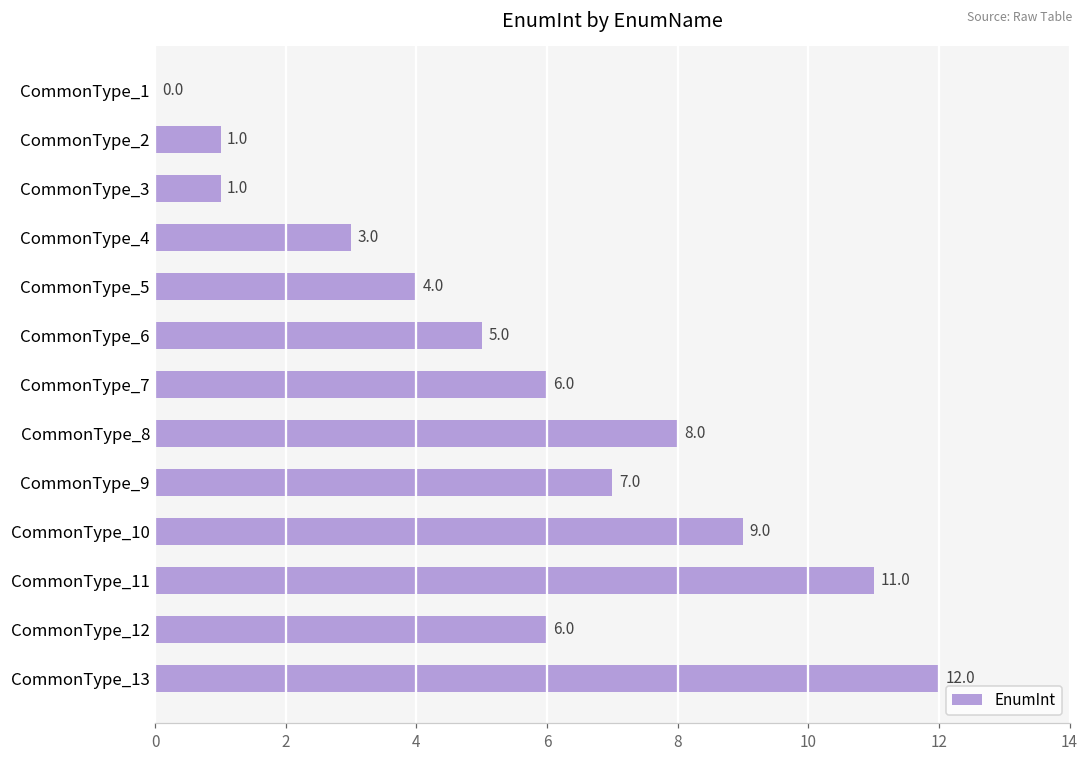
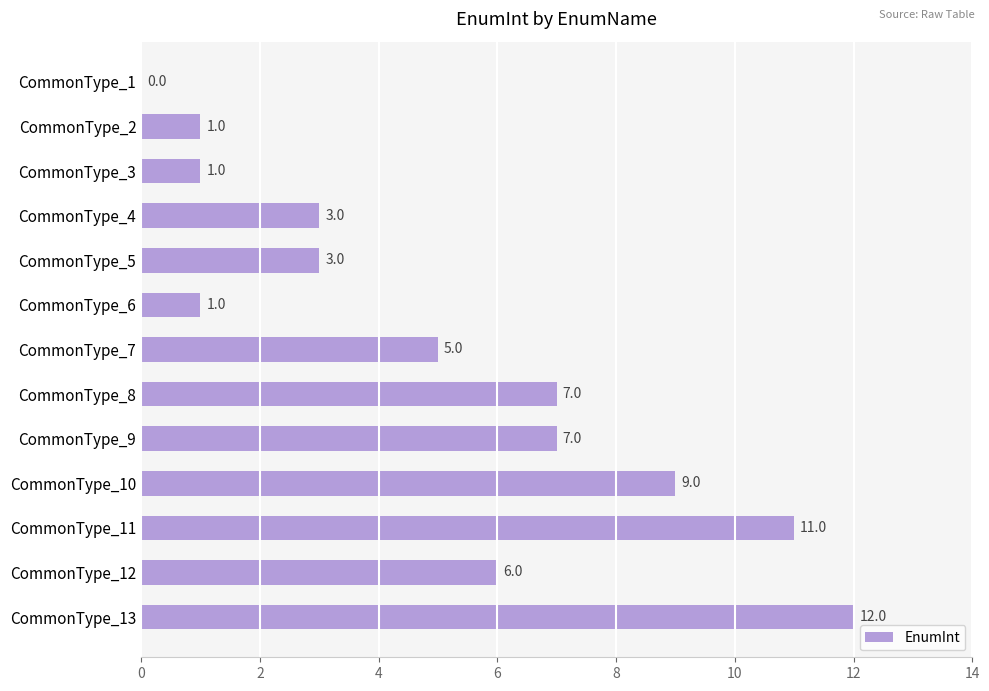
  {
    "CommonType_1": 0.0,
    "CommonType_2": 1.0,
    "CommonType_3": 1.0,
    "CommonType_4": 3.0,
-   "CommonType_5": 4.0,
-   "CommonType_6": 5.0,
-   "CommonType_7": 6.0,
-   "CommonType_8": 8.0,
+   "CommonType_5": 3.0,
+   "CommonType_6": 1.0,
+   "CommonType_7": 5.0,
+   "CommonType_8": 7.0,
    "CommonType_9": 7.0,
    "CommonType_10": 9.0,
    "CommonType_11": 11.0,
    "CommonType_12": 6.0,
    "CommonType_13": 12.0
  }
